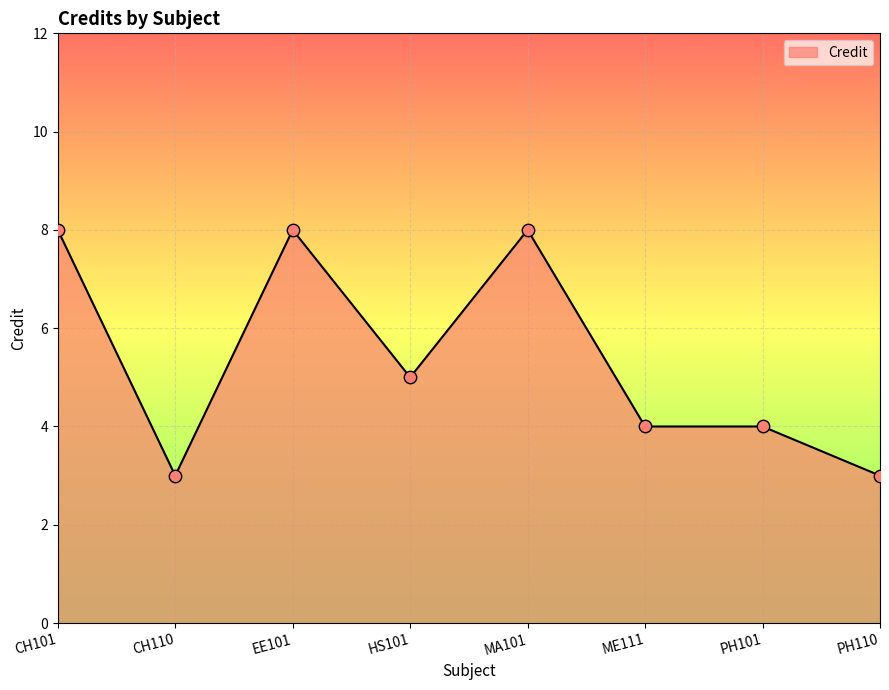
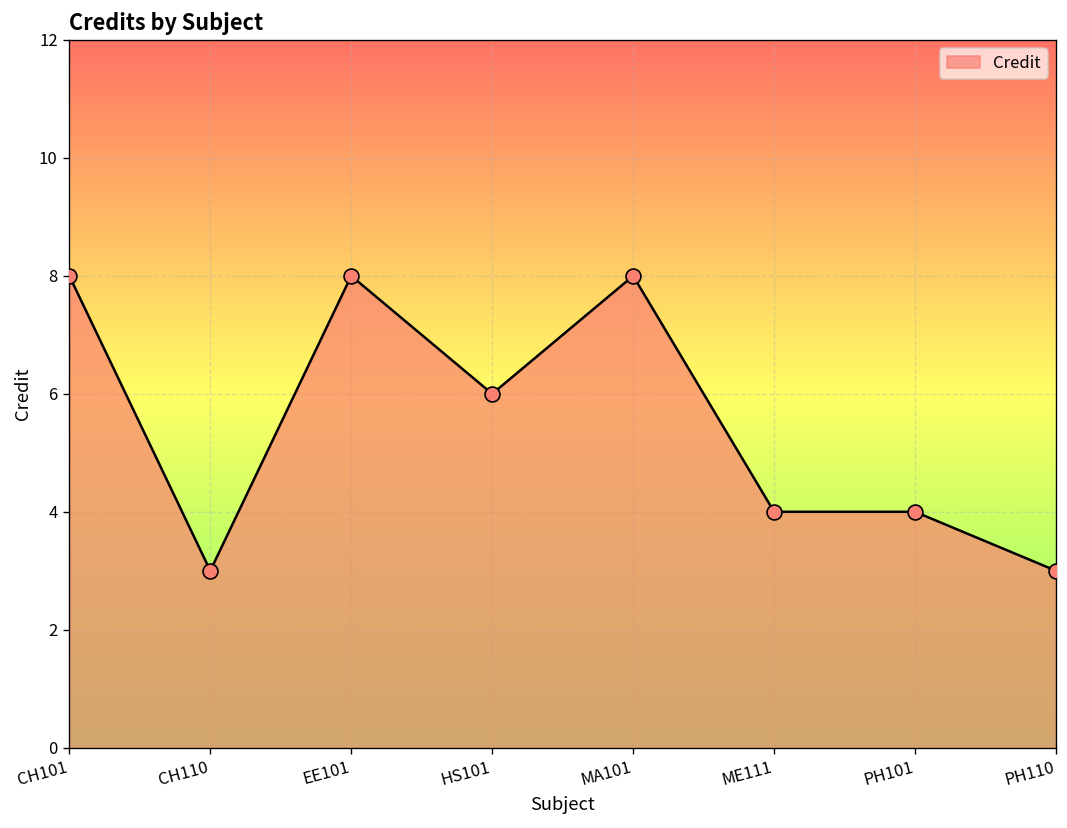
  {
    "CH101": 8,
    "CH110": 3,
    "EE101": 8,
-   "HS101": 5,
+   "HS101": 6,
    "MA101": 8,
    "ME111": 4,
    "PH101": 4,
    "PH110": 3
  }
